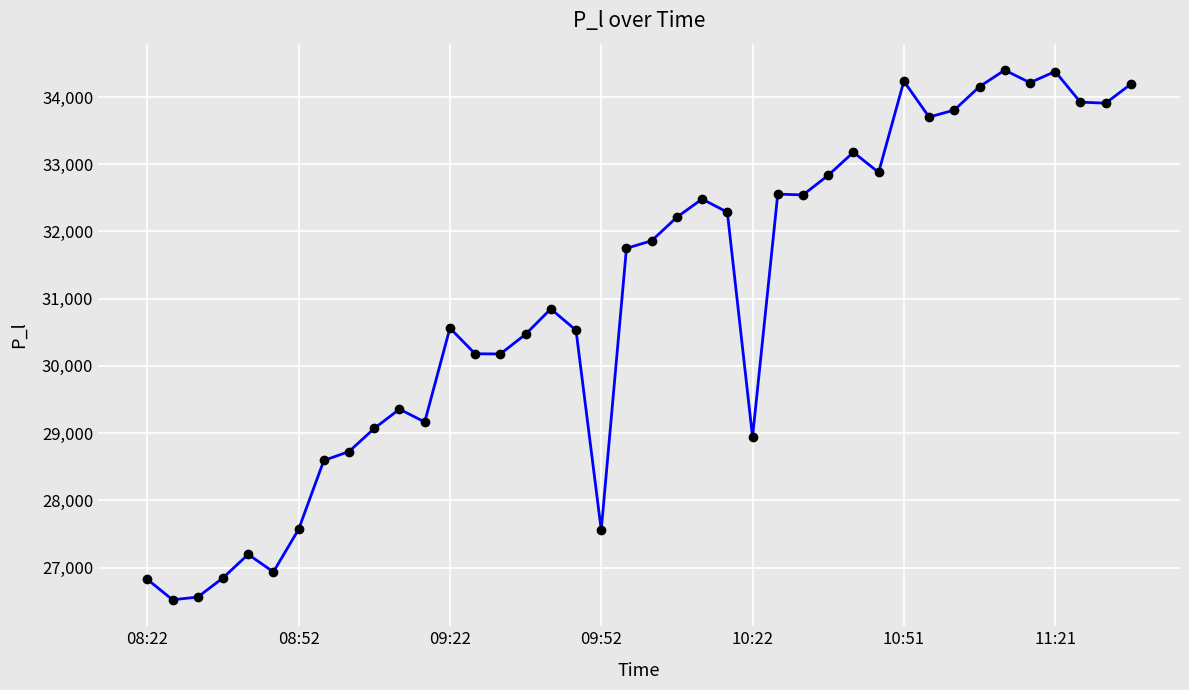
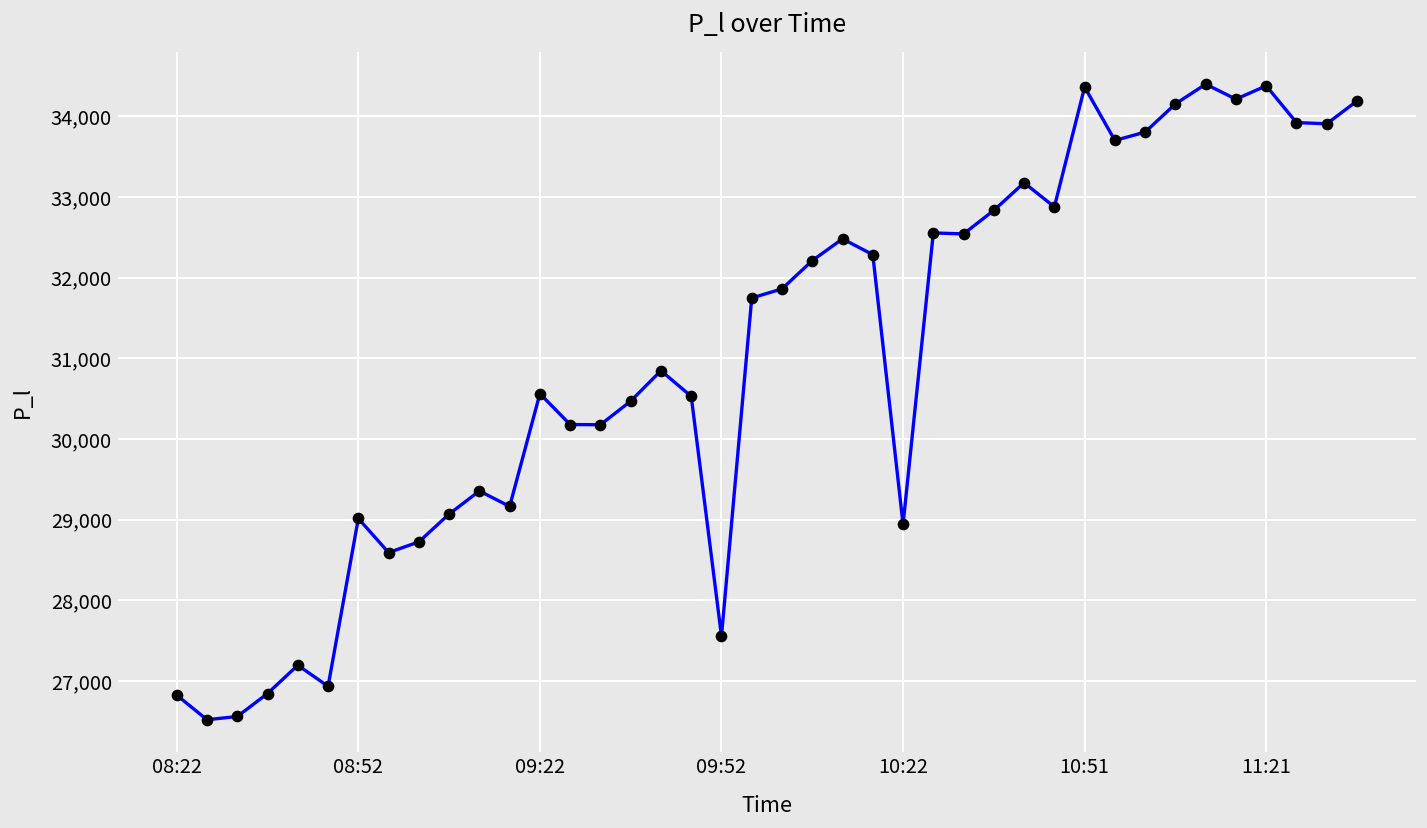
  {
    "08:22": "26,800",
-   "08:52": "27,600",
+   "08:52": "29,000",
    "09:22": "30,600",
    "09:52": "27,600",
    "10:22": "28,900",
-   "10:51": "34,200",
+   "10:51": "34,400",
    "11:21": "34,400"
  }
